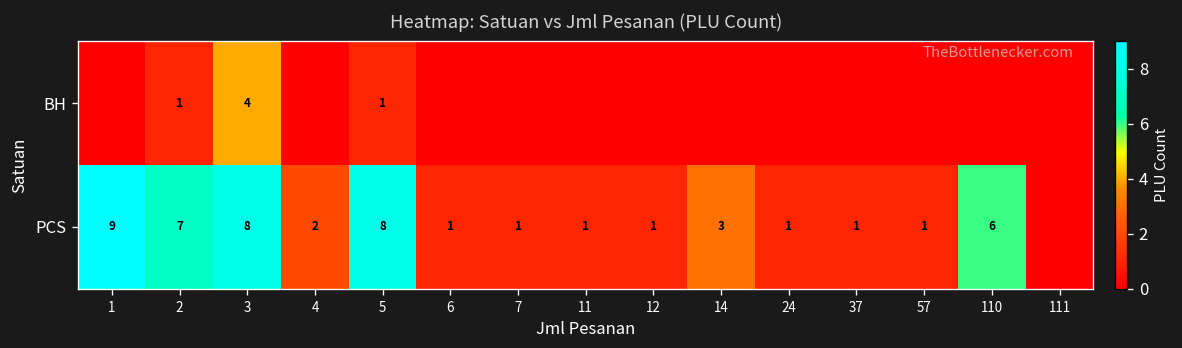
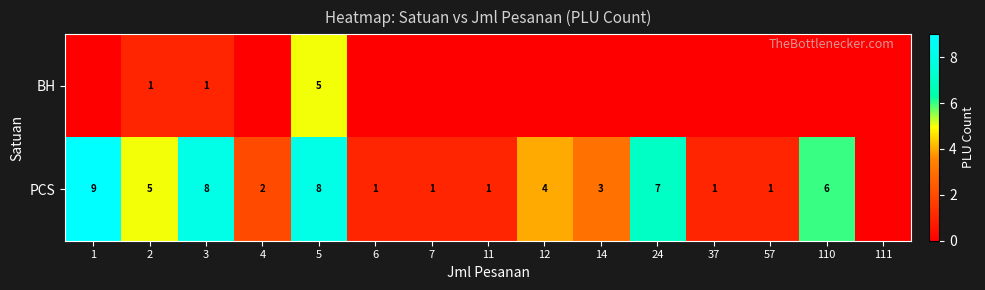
  {
    "BH": {
      "2": 1,
-     "3": 4,
-     "5": 1
+     "3": 1,
+     "5": 5
    },
    "PCS": {
      "1": 9,
-     "2": 7,
+     "2": 5,
      "3": 8,
      "4": 2,
      "5": 8,
      "6": 1,
      "7": 1,
      "11": 1,
-     "12": 1,
+     "12": 4,
      "14": 3,
-     "24": 1,
+     "24": 7,
      "37": 1,
      "57": 1,
      "110": 6
    }
  }
